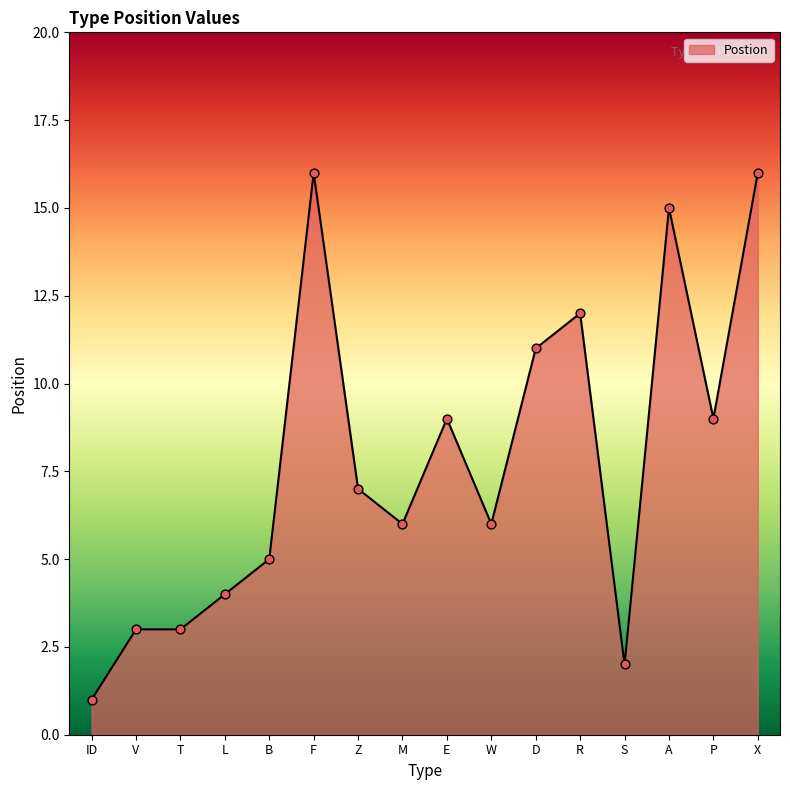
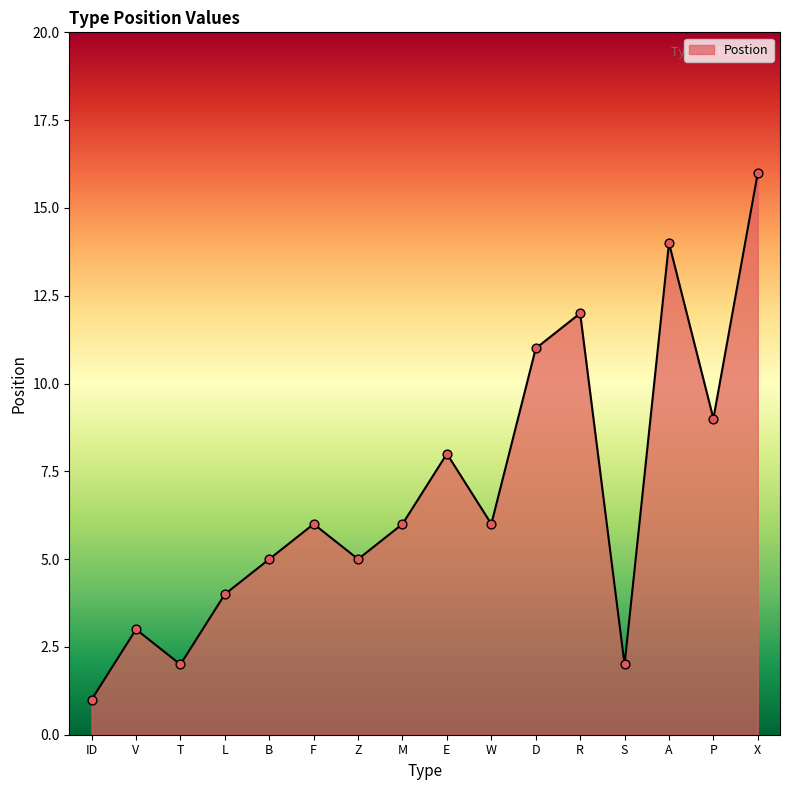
  {
    "ID": 1,
    "V": 3,
-   "T": 3,
+   "T": 2,
    "L": 4,
    "B": 5,
-   "F": 16,
-   "Z": 7,
+   "F": 6,
+   "Z": 5,
    "M": 6,
-   "E": 9,
+   "E": 8,
    "W": 6,
    "D": 11,
    "R": 12,
    "S": 2,
-   "A": 15,
+   "A": 14,
    "P": 9,
    "X": 16
  }
